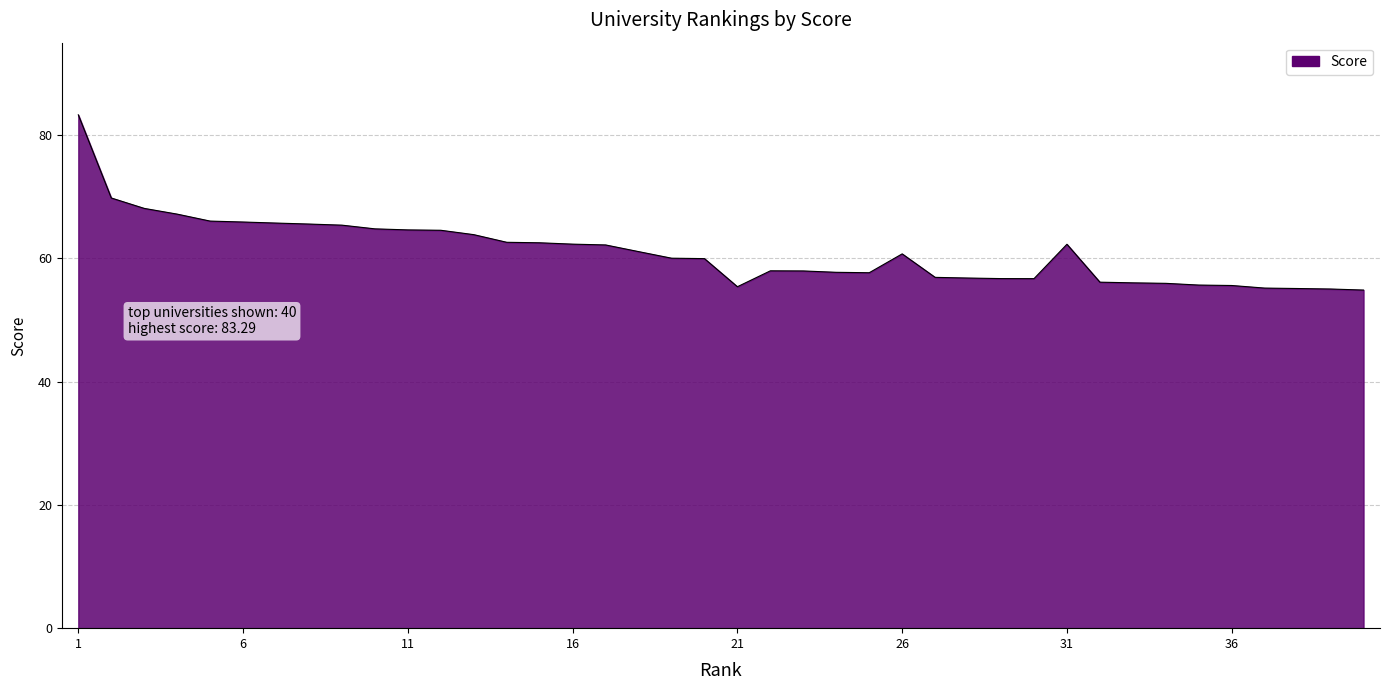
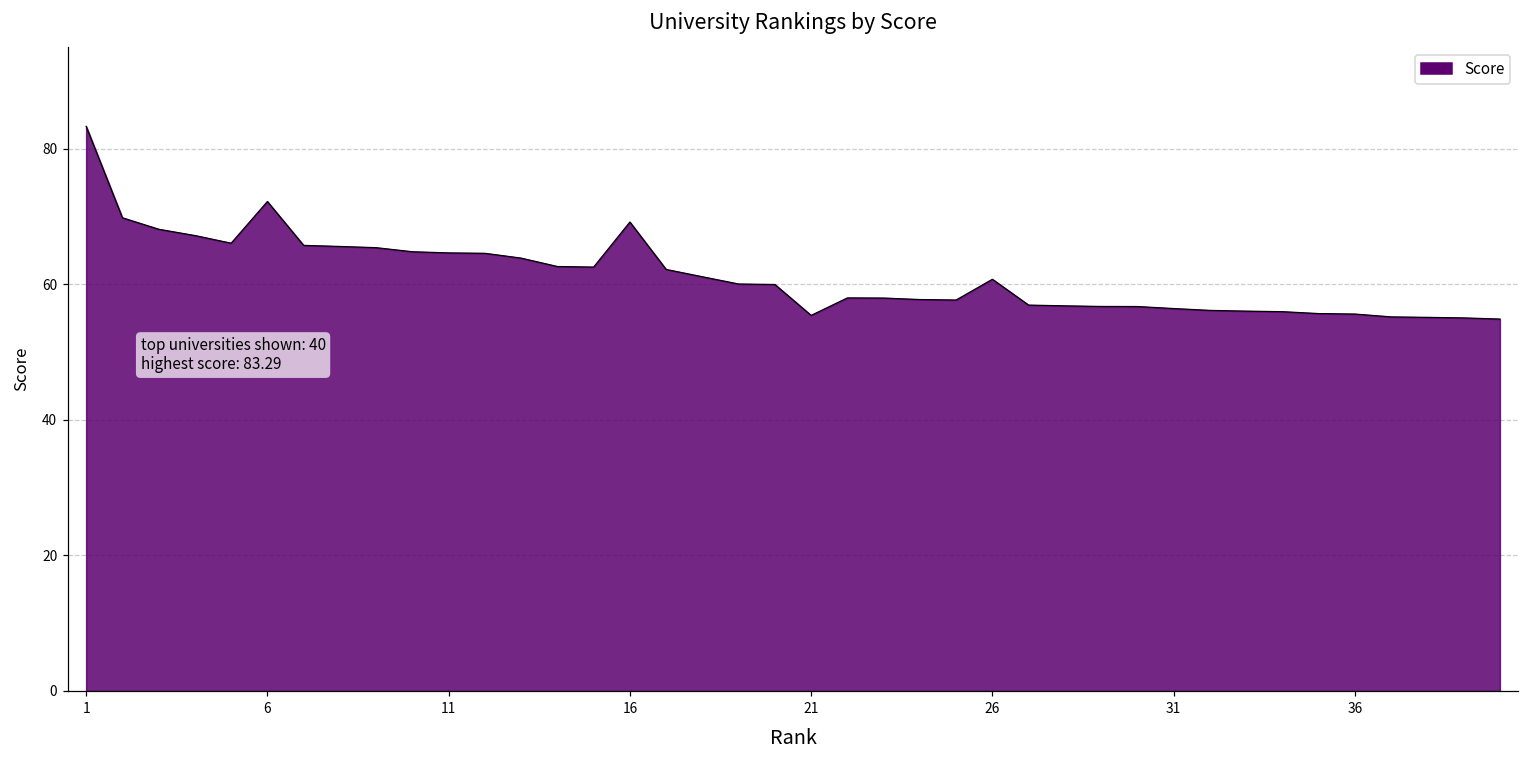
  {
    "1": 83,
-   "6": 66,
+   "6": 72,
    "11": 65,
-   "16": 62,
+   "16": 69,
    "21": 55,
    "26": 61,
-   "31": 62,
+   "31": 56,
    "36": 56
  }
